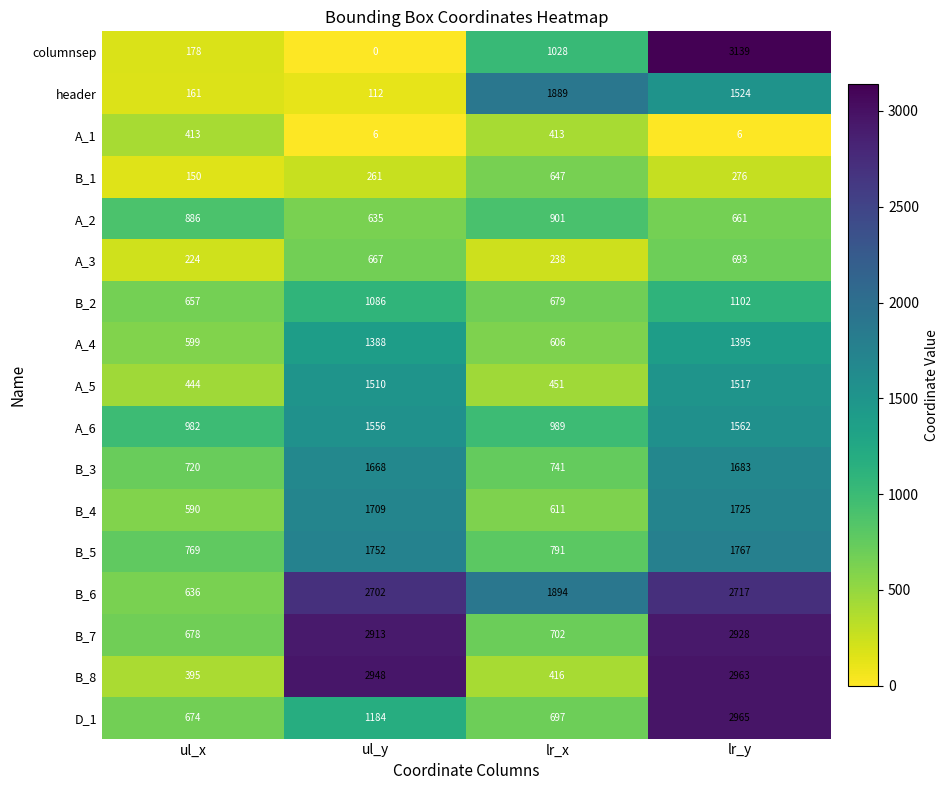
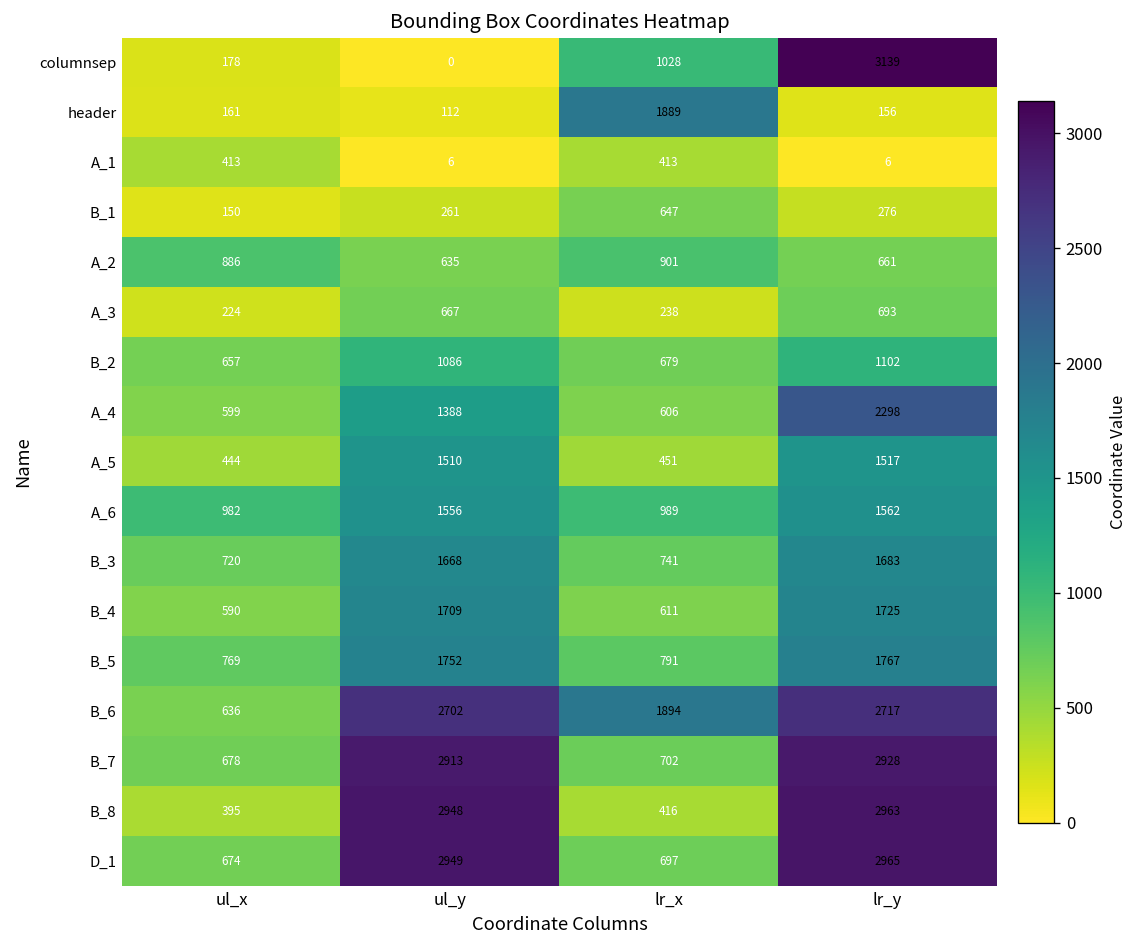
  {
    "columnsep": {
      "ul_x": 178,
      "ul_y": 0,
      "lr_x": 1028,
      "lr_y": 3139
    },
    "header": {
      "ul_x": 161,
      "ul_y": 112,
      "lr_x": 1889,
-     "lr_y": 1524
+     "lr_y": 156
    },
    "A_1": {
      "ul_x": 413,
      "ul_y": 6,
      "lr_x": 413,
      "lr_y": 6
    },
    "B_1": {
      "ul_x": 150,
      "ul_y": 261,
      "lr_x": 647,
      "lr_y": 276
    },
    "A_2": {
      "ul_x": 886,
      "ul_y": 635,
      "lr_x": 901,
      "lr_y": 661
    },
    "A_3": {
      "ul_x": 224,
      "ul_y": 667,
      "lr_x": 238,
      "lr_y": 693
    },
    "B_2": {
      "ul_x": 657,
      "ul_y": 1086,
      "lr_x": 679,
      "lr_y": 1102
    },
    "A_4": {
      "ul_x": 599,
      "ul_y": 1388,
      "lr_x": 606,
-     "lr_y": 1395
+     "lr_y": 2298
    },
    "A_5": {
      "ul_x": 444,
      "ul_y": 1510,
      "lr_x": 451,
      "lr_y": 1517
    },
    "A_6": {
      "ul_x": 982,
      "ul_y": 1556,
      "lr_x": 989,
      "lr_y": 1562
    },
    "B_3": {
      "ul_x": 720,
      "ul_y": 1668,
      "lr_x": 741,
      "lr_y": 1683
    },
    "B_4": {
      "ul_x": 590,
      "ul_y": 1709,
      "lr_x": 611,
      "lr_y": 1725
    },
    "B_5": {
      "ul_x": 769,
      "ul_y": 1752,
      "lr_x": 791,
      "lr_y": 1767
    },
    "B_6": {
      "ul_x": 636,
      "ul_y": 2702,
      "lr_x": 1894,
      "lr_y": 2717
    },
    "B_7": {
      "ul_x": 678,
      "ul_y": 2913,
      "lr_x": 702,
      "lr_y": 2928
    },
    "B_8": {
      "ul_x": 395,
      "ul_y": 2948,
      "lr_x": 416,
      "lr_y": 2963
    },
    "D_1": {
      "ul_x": 674,
-     "ul_y": 1184,
+     "ul_y": 2949,
      "lr_x": 697,
      "lr_y": 2965
    }
  }
